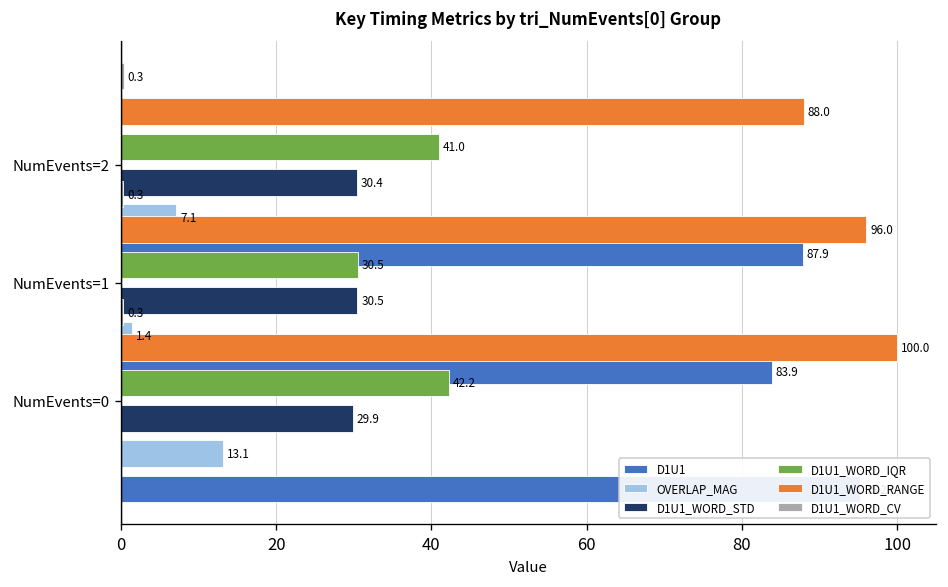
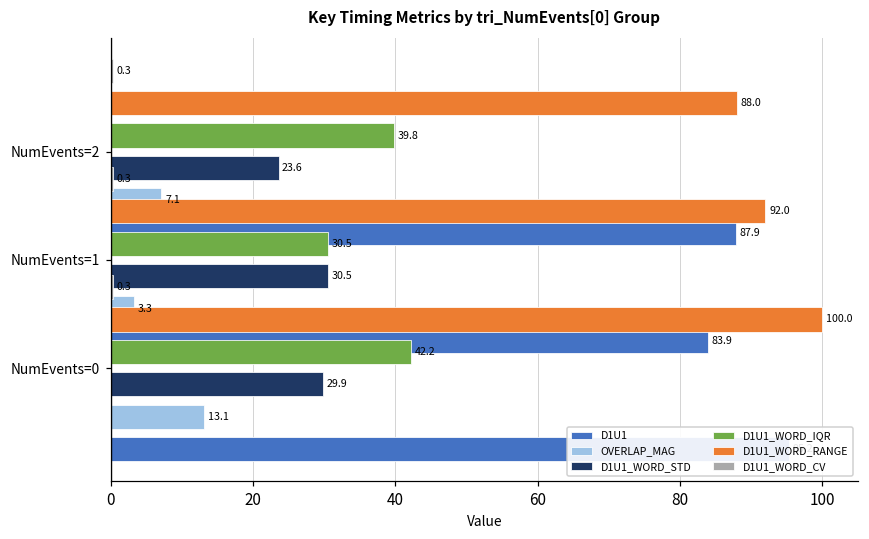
  {
    "OVERLAP_MAG": {
      "NumEvents=2": 7.1,
-     "NumEvents=1": 1.4,
+     "NumEvents=1": 3.3,
      "NumEvents=0": 13.1
    },
    "D1U1_WORD_STD": {
-     "NumEvents=2": 30.4,
+     "NumEvents=2": 23.6,
      "NumEvents=1": 30.5,
      "NumEvents=0": 29.9
    },
    "D1U1_WORD_IQR": {
-     "NumEvents=2": 41.0,
+     "NumEvents=2": 39.8,
      "NumEvents=1": 30.5,
      "NumEvents=0": 42.2
    },
    "D1U1_WORD_RANGE": {
      "NumEvents=2": 88.0,
-     "NumEvents=1": 96.0,
+     "NumEvents=1": 92.0,
      "NumEvents=0": 100.0
    }
  }
